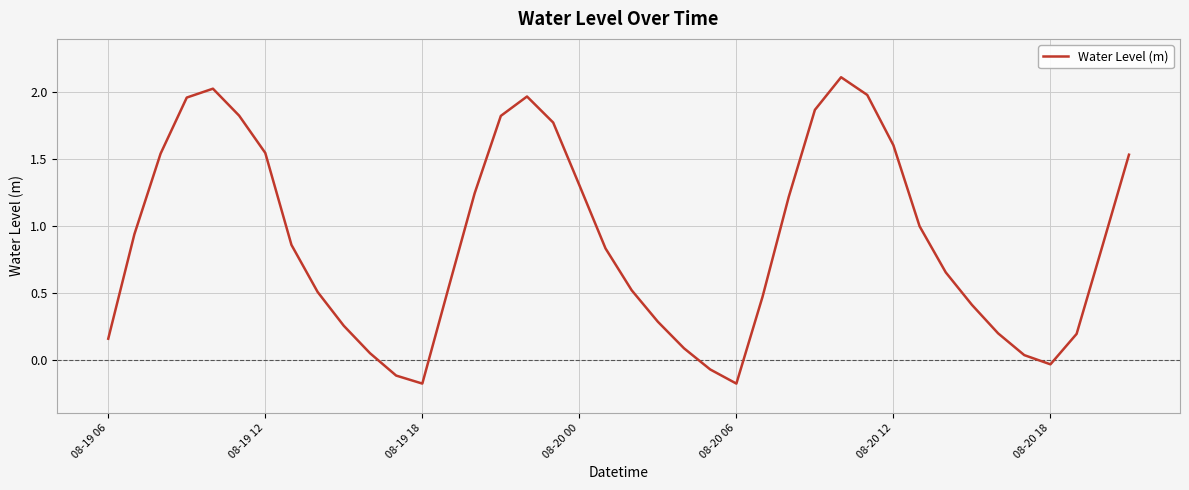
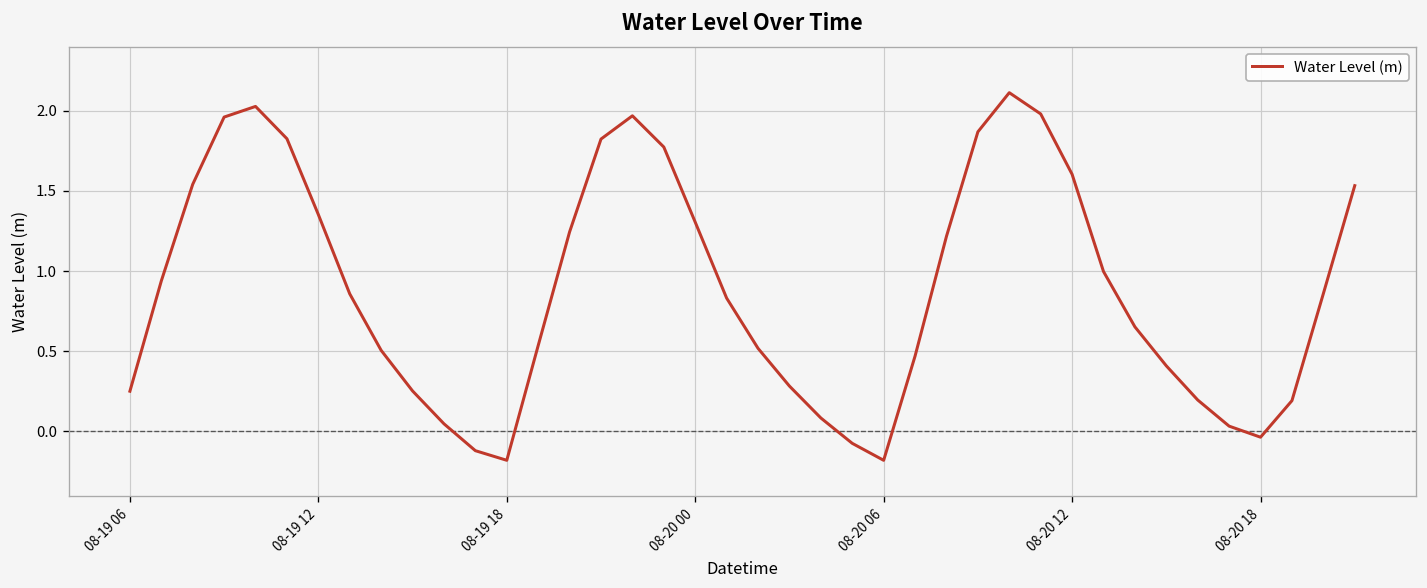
  {
-   "08-19 06": 0.16,
-   "08-19 12": 1.55,
+   "08-19 06": 0.25,
+   "08-19 12": 1.35,
    "08-19 18": -0.18,
    "08-20 00": 1.31,
    "08-20 06": -0.18,
    "08-20 12": 1.60,
    "08-20 18": -0.04
  }
